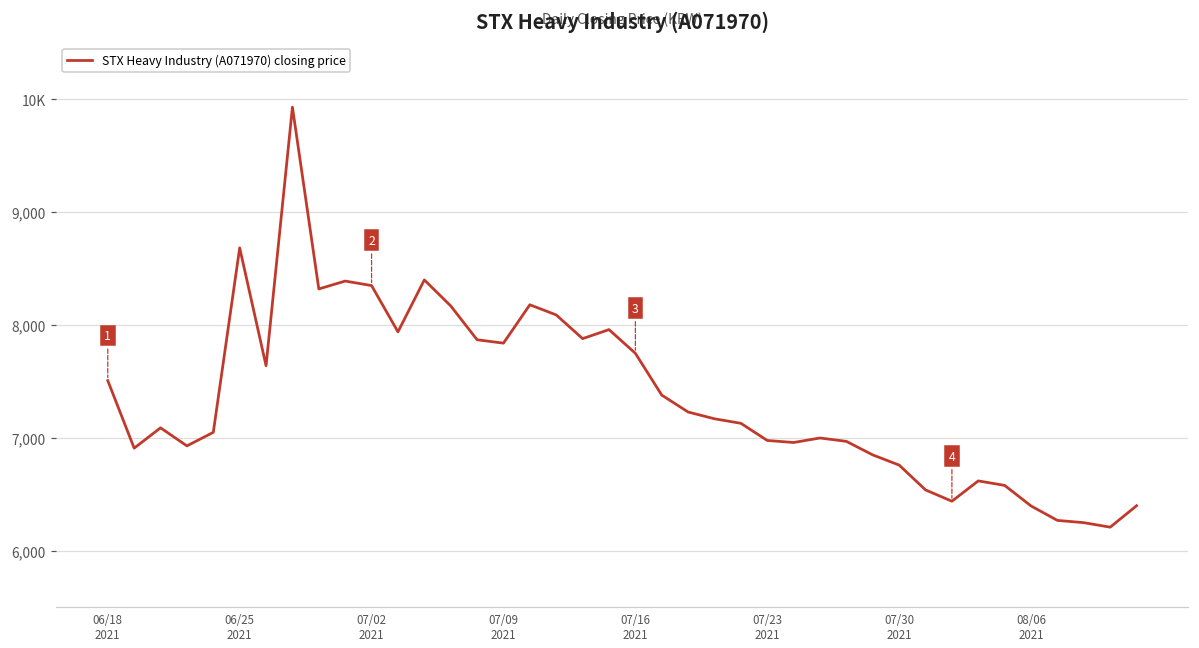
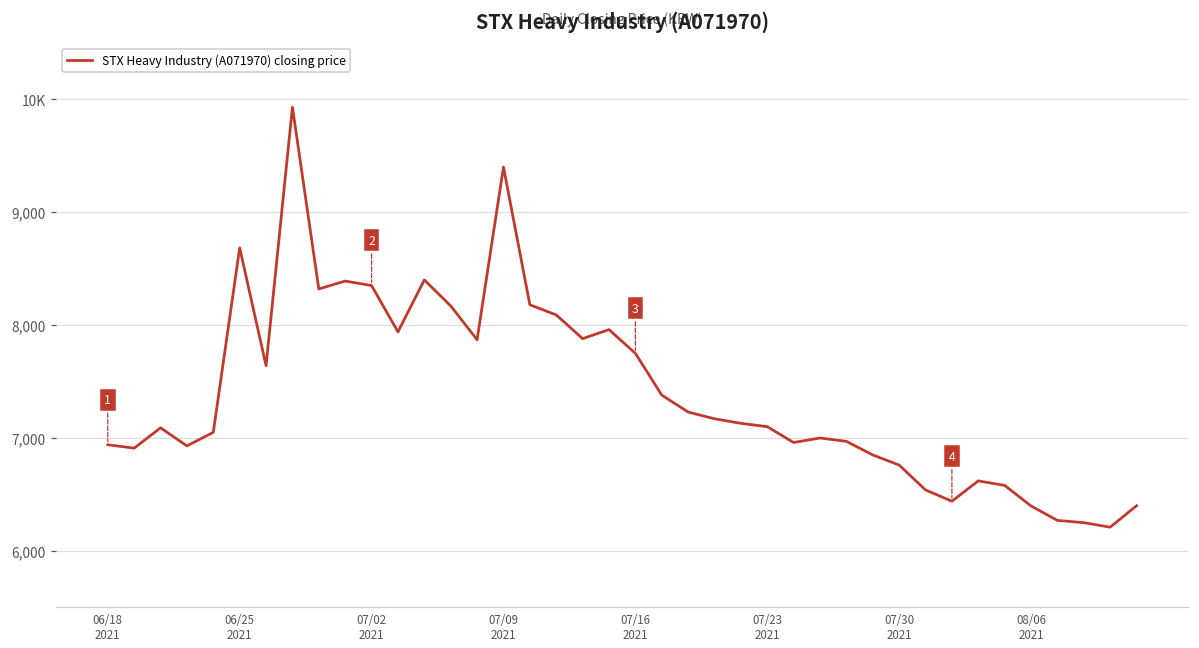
  {
-   "06/18 2021": "7,510",
+   "06/18 2021": "6,940",
    "06/25 2021": "8,680",
-   "07/09 2021": "7,840",
+   "07/09 2021": "9,400",
    "07/16 2021": "7,750",
-   "07/23 2021": "6,980",
+   "07/23 2021": "7,100",
    "07/30 2021": "6,760",
    "08/06 2021": "6,400"
  }
